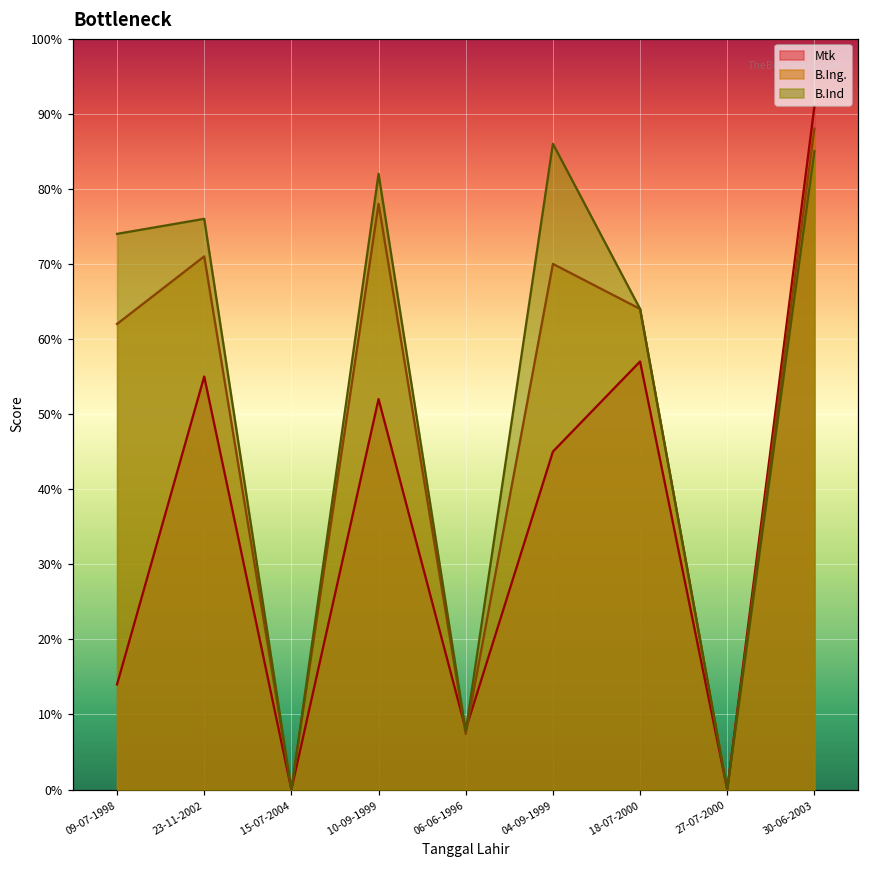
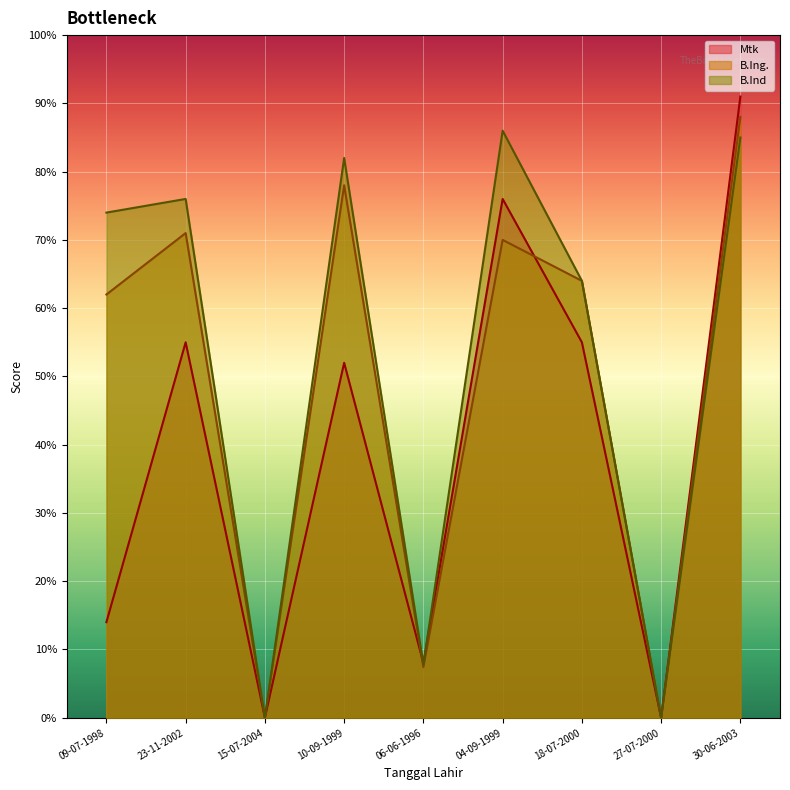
  {
    "Mtk": {
      "09-07-1998": "14%",
      "23-11-2002": "55%",
      "10-09-1999": "52%",
-     "04-09-1999": "45%",
-     "18-07-2000": "57%",
+     "04-09-1999": "76%",
+     "18-07-2000": "55%",
      "30-06-2003": "91%"
    }
  }
